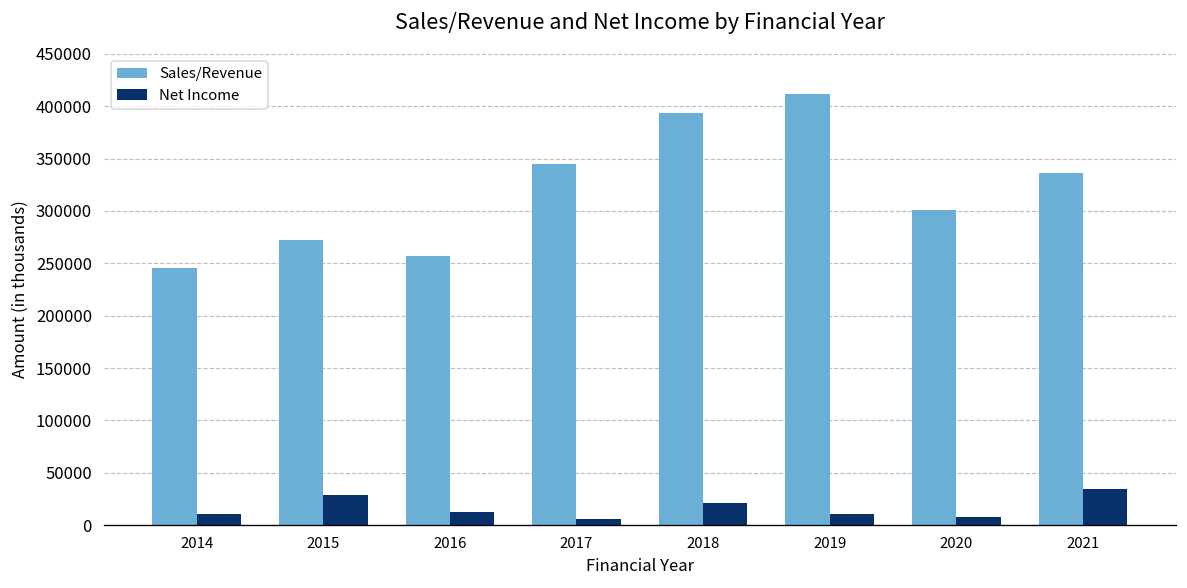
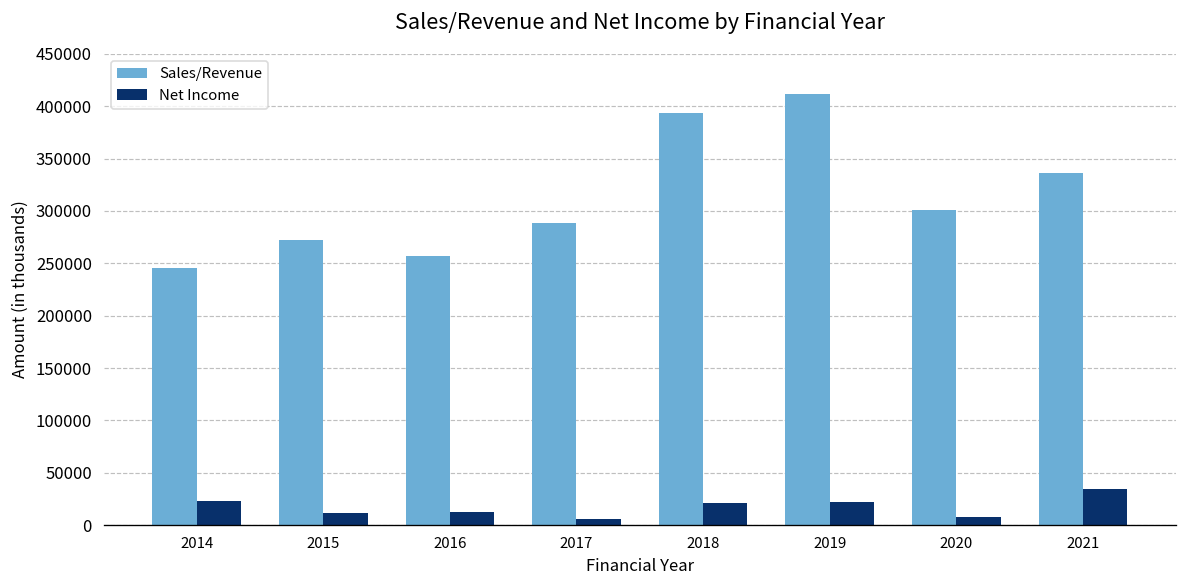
  {
    "Sales/Revenue": {
      "2014": 250000,
      "2015": 270000,
      "2016": 260000,
-     "2017": 350000,
+     "2017": 290000,
      "2018": 390000,
      "2019": 410000,
      "2020": 300000,
      "2021": 340000
    },
    "Net Income": {
-     "2014": 10000,
-     "2015": 30000,
+     "2014": 20000,
+     "2015": 10000,
      "2016": 10000,
      "2017": 10000,
      "2018": 20000,
-     "2019": 10000,
+     "2019": 20000,
      "2020": 10000,
      "2021": 40000
    }
  }
